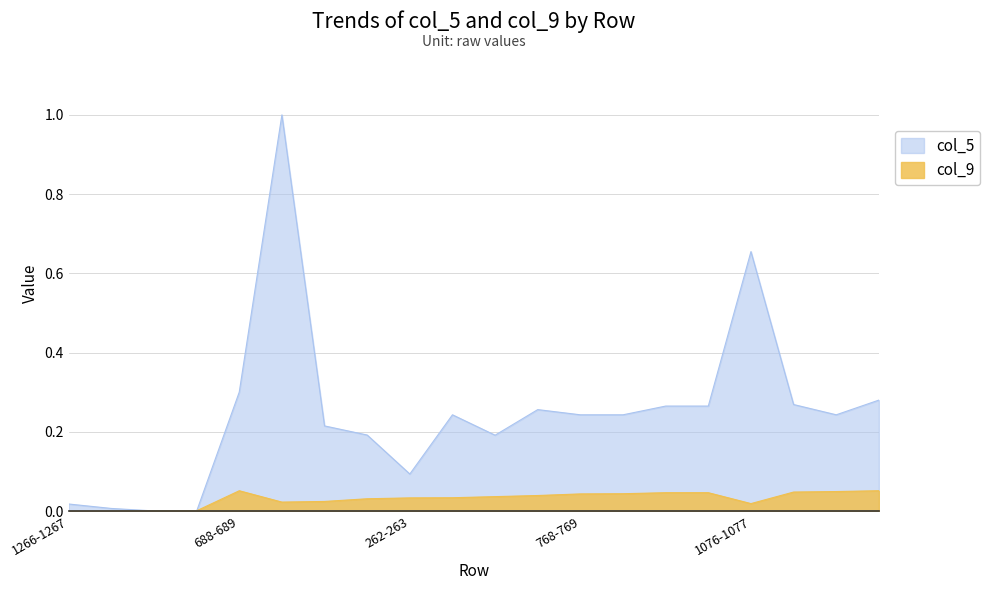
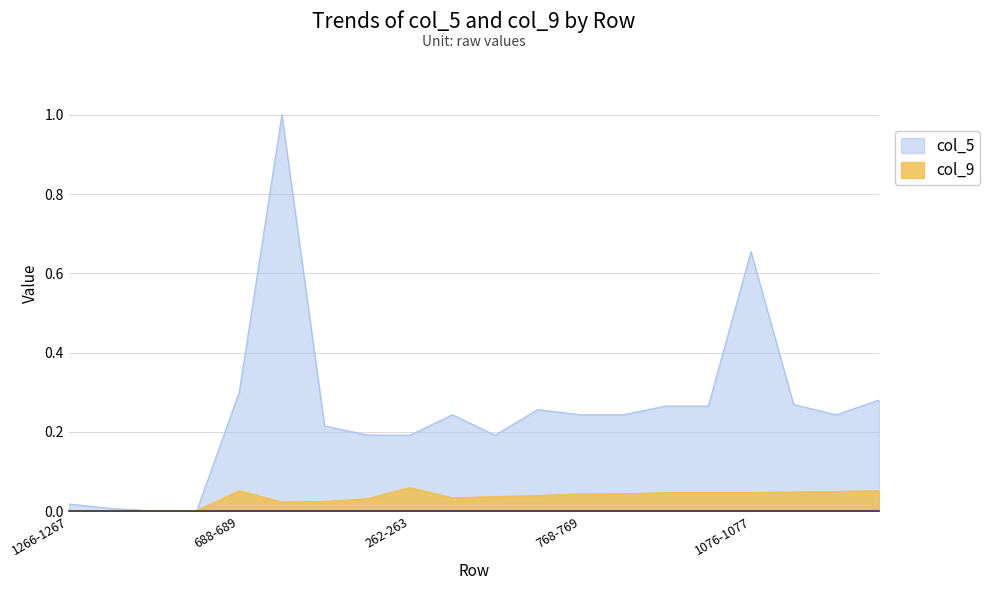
  {
    "col_5": {
      "1266-1267": 0.02,
      "688-689": 0.30,
-     "262-263": 0.09,
+     "262-263": 0.19,
      "768-769": 0.24,
      "1076-1077": 0.66
    },
    "col_9": {
      "1266-1267": 0.00,
      "688-689": 0.05,
-     "262-263": 0.03,
+     "262-263": 0.06,
      "768-769": 0.04,
-     "1076-1077": 0.02
+     "1076-1077": 0.05
    }
  }
